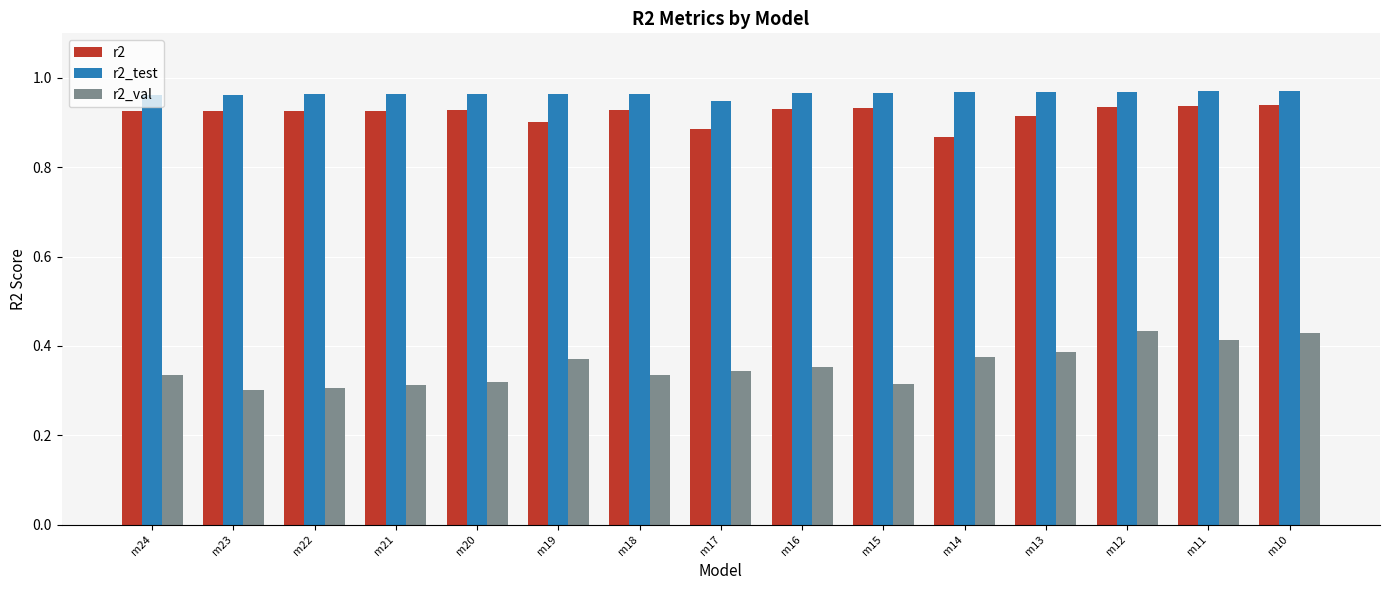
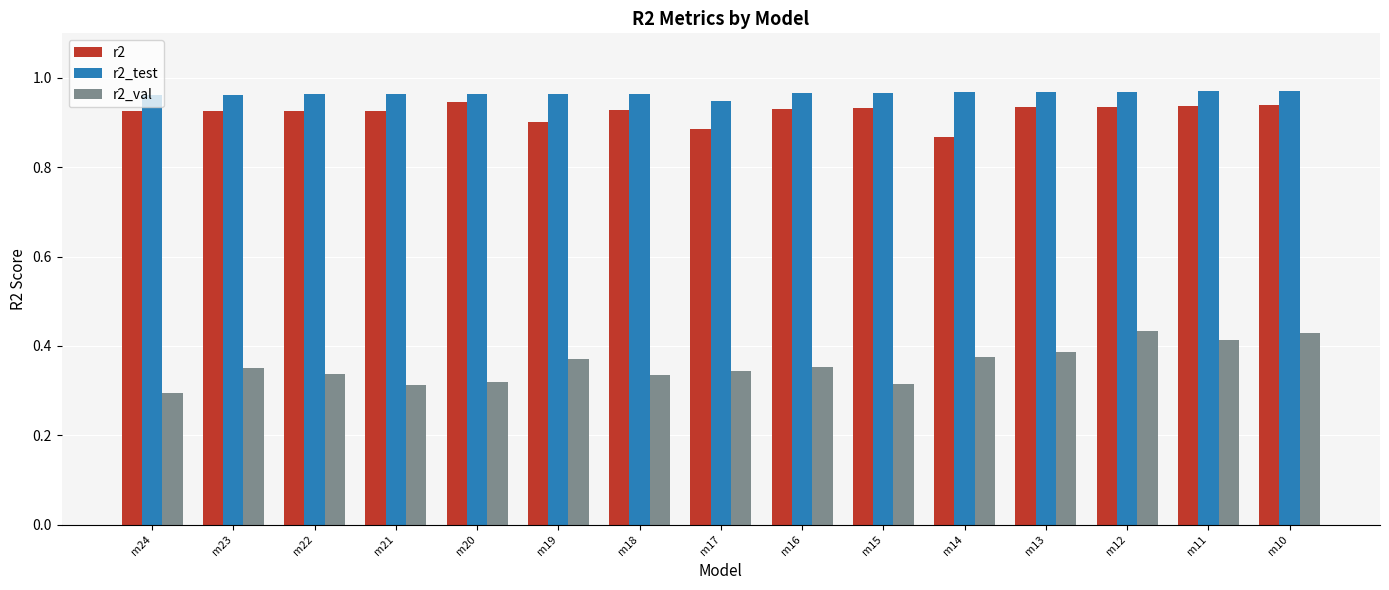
  {
    "r2": {
      "m24": 0.93,
      "m23": 0.93,
      "m22": 0.93,
      "m21": 0.93,
-     "m20": 0.93,
+     "m20": 0.95,
      "m19": 0.90,
      "m18": 0.93,
      "m17": 0.89,
      "m16": 0.93,
      "m15": 0.93,
      "m14": 0.87,
-     "m13": 0.91,
+     "m13": 0.93,
      "m12": 0.94,
      "m11": 0.94,
      "m10": 0.94
    },
    "r2_test": {
      "m23": 0.96,
      "m22": 0.96,
      "m21": 0.96,
      "m20": 0.96,
      "m19": 0.96,
      "m18": 0.97,
      "m17": 0.95,
      "m16": 0.97,
      "m15": 0.97,
      "m14": 0.97,
      "m13": 0.97,
      "m12": 0.97,
      "m11": 0.97,
      "m10": 0.97
    },
    "r2_val": {
-     "m24": 0.33,
-     "m23": 0.30,
-     "m22": 0.31,
+     "m24": 0.30,
+     "m23": 0.35,
+     "m22": 0.34,
      "m21": 0.31,
      "m20": 0.32,
      "m19": 0.37,
      "m18": 0.33,
      "m17": 0.34,
      "m16": 0.35,
      "m15": 0.31,
      "m14": 0.37,
      "m13": 0.39,
      "m12": 0.43,
      "m11": 0.41,
      "m10": 0.43
    }
  }
